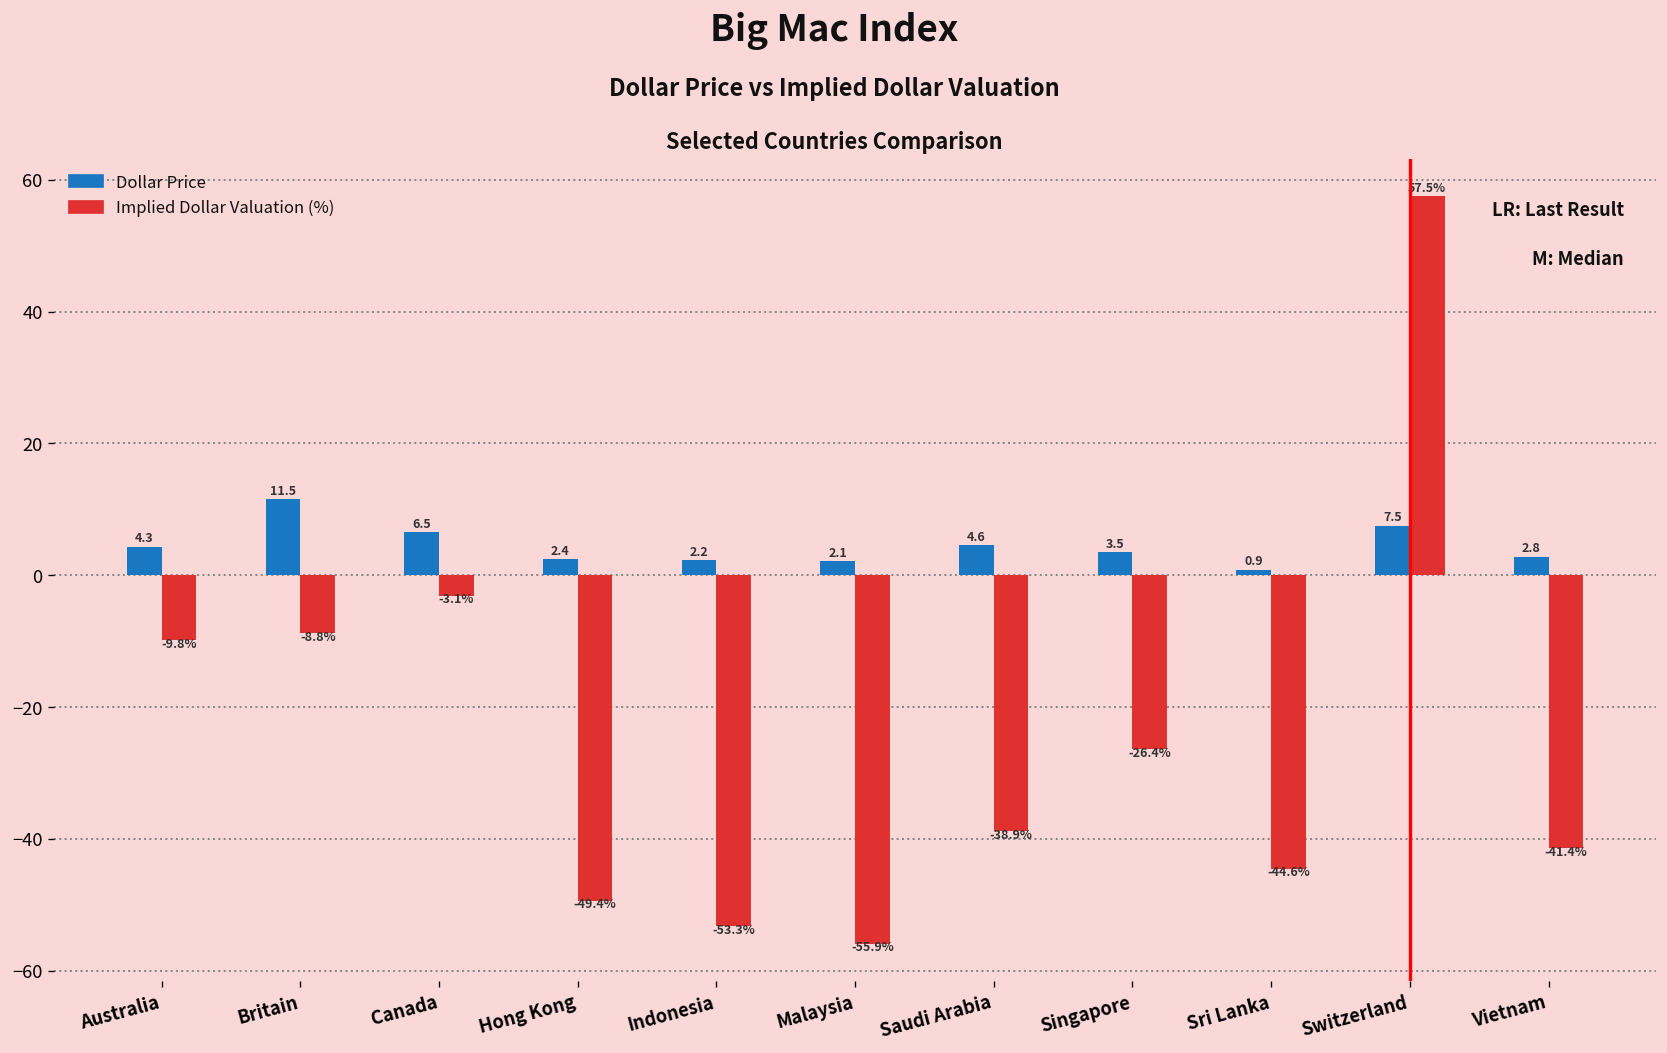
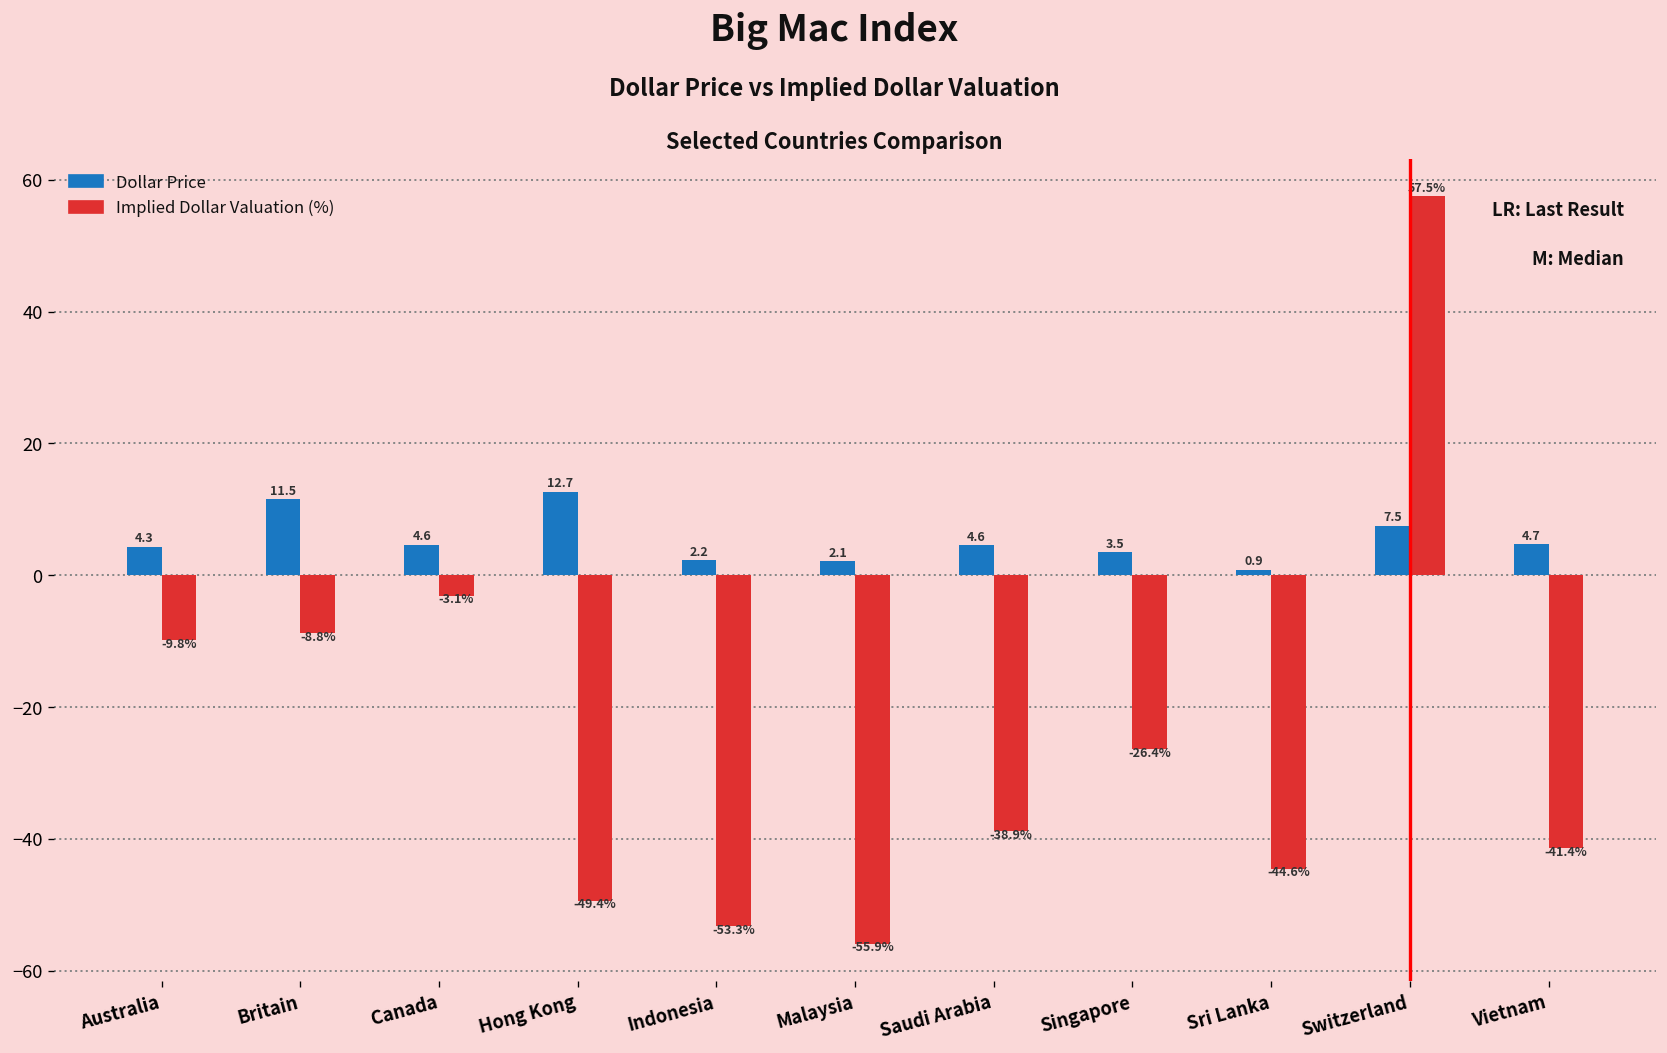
  {
    "Dollar Price": {
      "Australia": 4.3,
      "Britain": 11.5,
-     "Canada": 6.5,
-     "Hong Kong": 2.4,
+     "Canada": 4.6,
+     "Hong Kong": 12.7,
      "Indonesia": 2.2,
      "Malaysia": 2.1,
      "Saudi Arabia": 4.6,
      "Singapore": 3.5,
      "Sri Lanka": 0.9,
      "Switzerland": 7.5,
-     "Vietnam": 2.8
+     "Vietnam": 4.7
    }
  }
